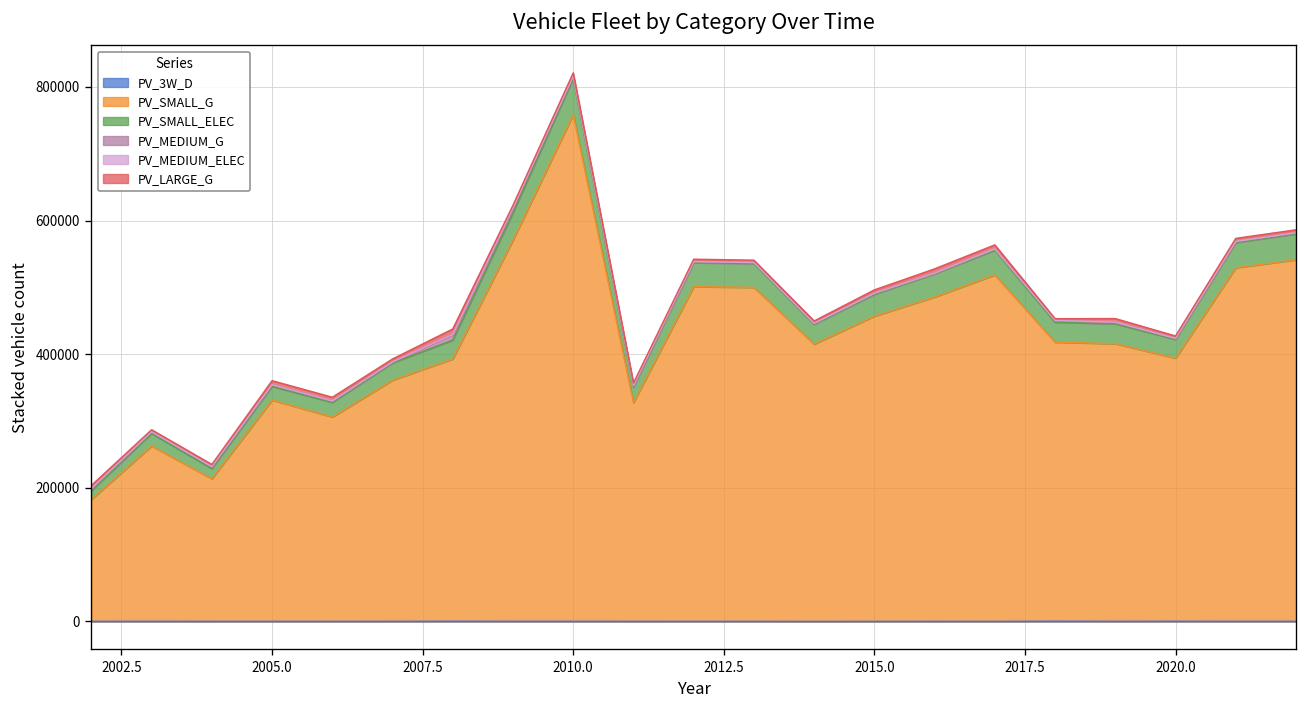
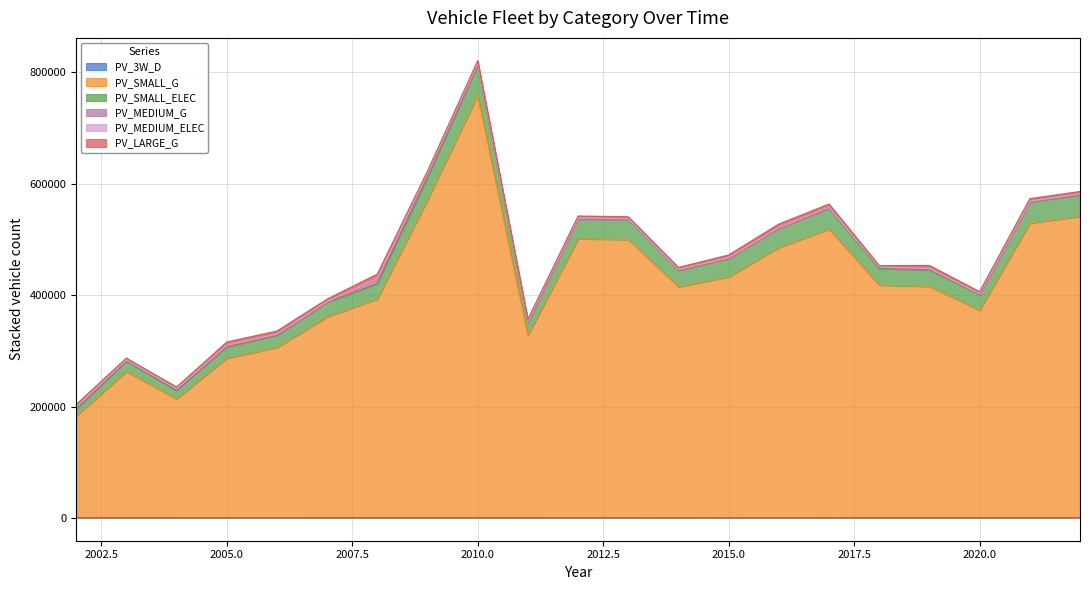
  {
    "PV_3W_D": {
      "2005.0": 0,
      "2010.0": 0,
      "2015.0": 0,
      "2020.0": 0
    },
    "PV_SMALL_G": {
-     "2005.0": 330000,
+     "2005.0": 290000,
      "2010.0": 760000,
-     "2015.0": 460000,
-     "2020.0": 390000
+     "2015.0": 430000,
+     "2020.0": 370000
    },
    "PV_LARGE_G": {
      "2005.0": 10000,
      "2010.0": 0,
      "2015.0": 10000
    }
  }
